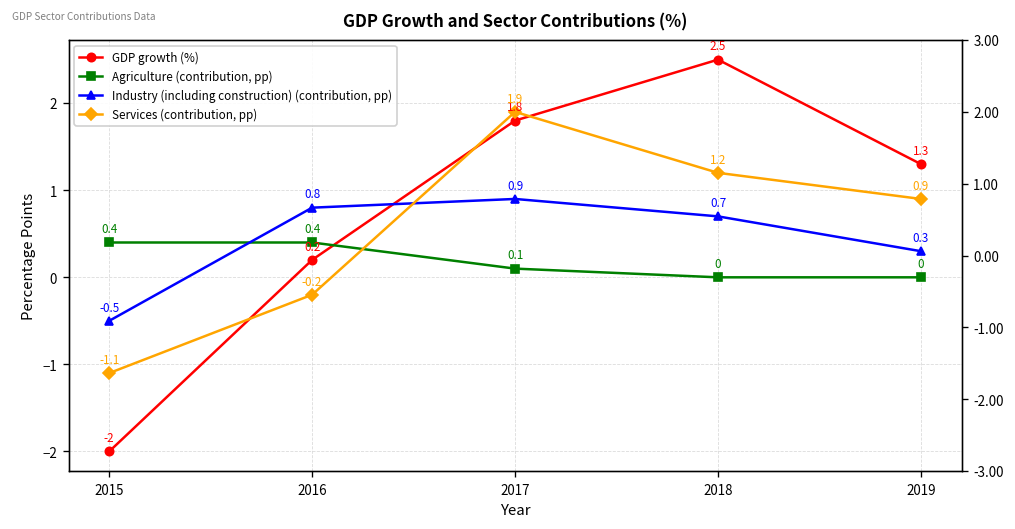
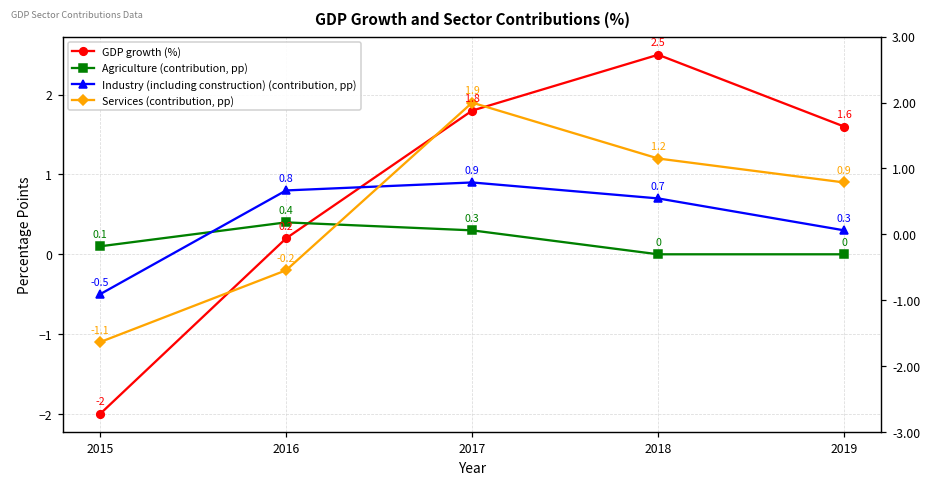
  {
    "GDP growth (%)": {
      "2015": -2,
      "2018": 2.5,
-     "2019": 1.3
+     "2019": 1.6
    },
    "Agriculture (contribution, pp)": {
-     "2015": 0.4,
+     "2015": 0.1,
      "2016": 0.4,
-     "2017": 0.1,
+     "2017": 0.3,
      "2018": 0
    },
    "Industry (including construction) (contribution, pp)": {
      "2015": -0.5,
      "2016": 0.8,
      "2017": 0.9,
      "2018": 0.7,
      "2019": 0
    },
    "Services (contribution, pp)": {
      "2015": -1.1,
      "2016": -0.2,
      "2018": 1.2,
      "2019": 0.9
    }
  }
